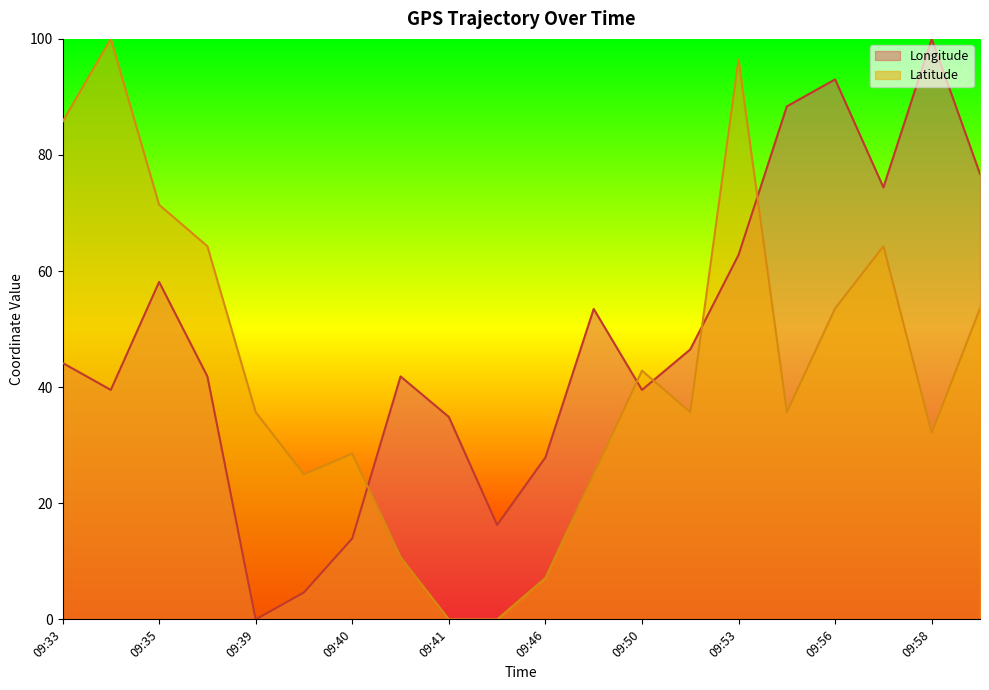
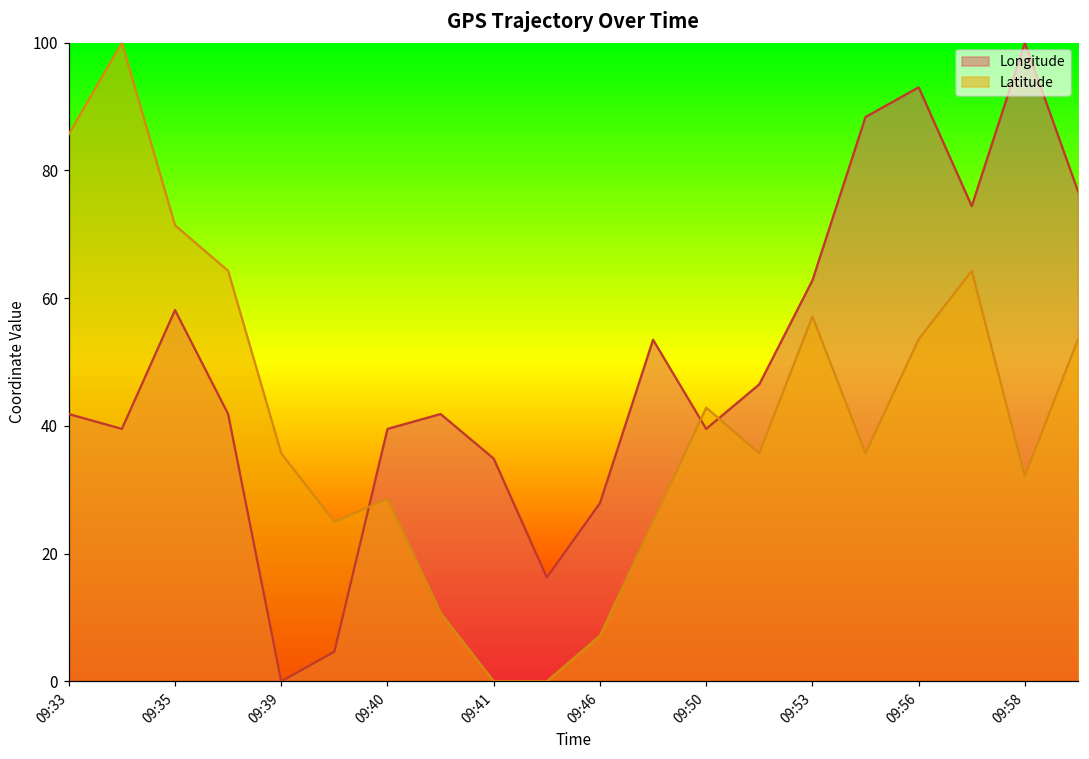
  {
    "Longitude": {
-     "09:33": 44,
-     "09:40": 14,
+     "09:33": 42,
+     "09:40": 40,
      "09:53": 63,
      "09:58": 100
    },
    "Latitude": {
      "09:33": 86,
      "09:40": 29,
-     "09:53": 96,
+     "09:53": 57,
      "09:58": 32
    }
  }
